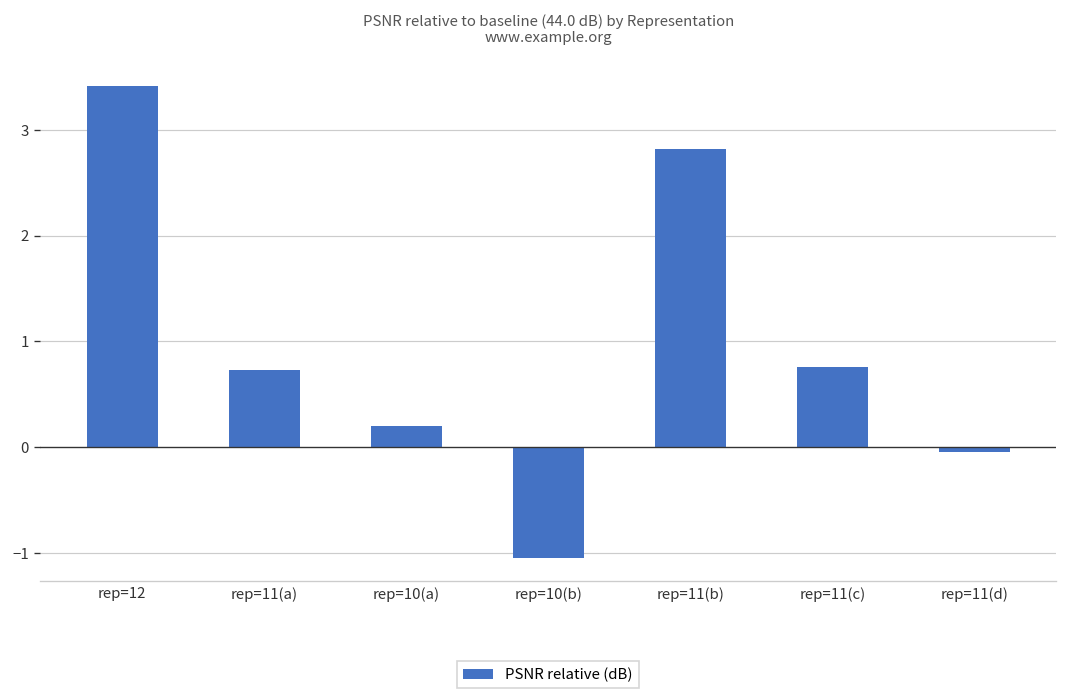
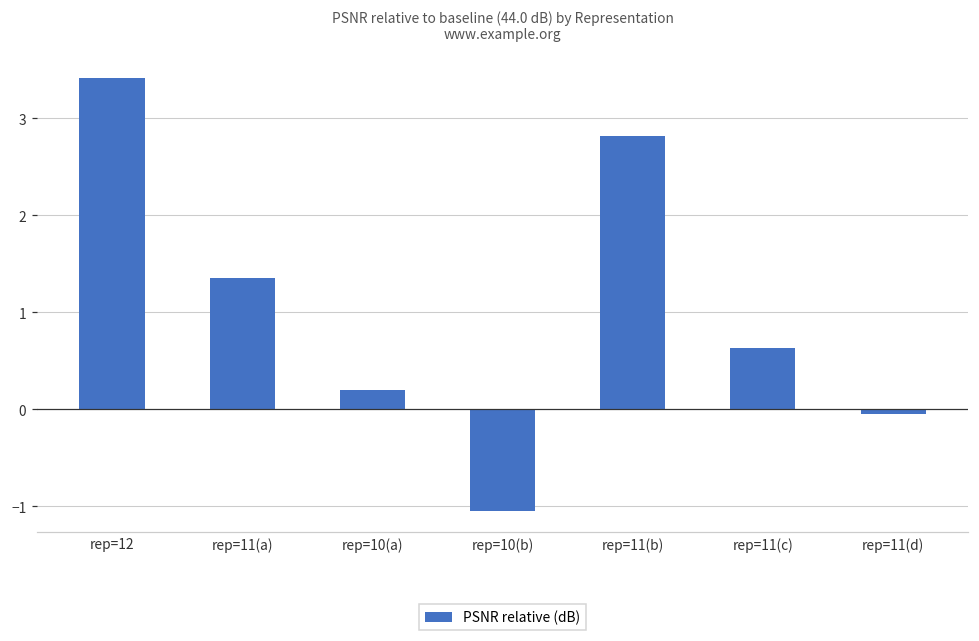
  {
    "rep=12": 3.4,
-   "rep=11(a)": 0.7,
+   "rep=11(a)": 1.4,
    "rep=10(a)": 0.2,
    "rep=10(b)": -1.0,
    "rep=11(b)": 2.8,
-   "rep=11(c)": 0.8,
+   "rep=11(c)": 0.6,
    "rep=11(d)": 0.0
  }
